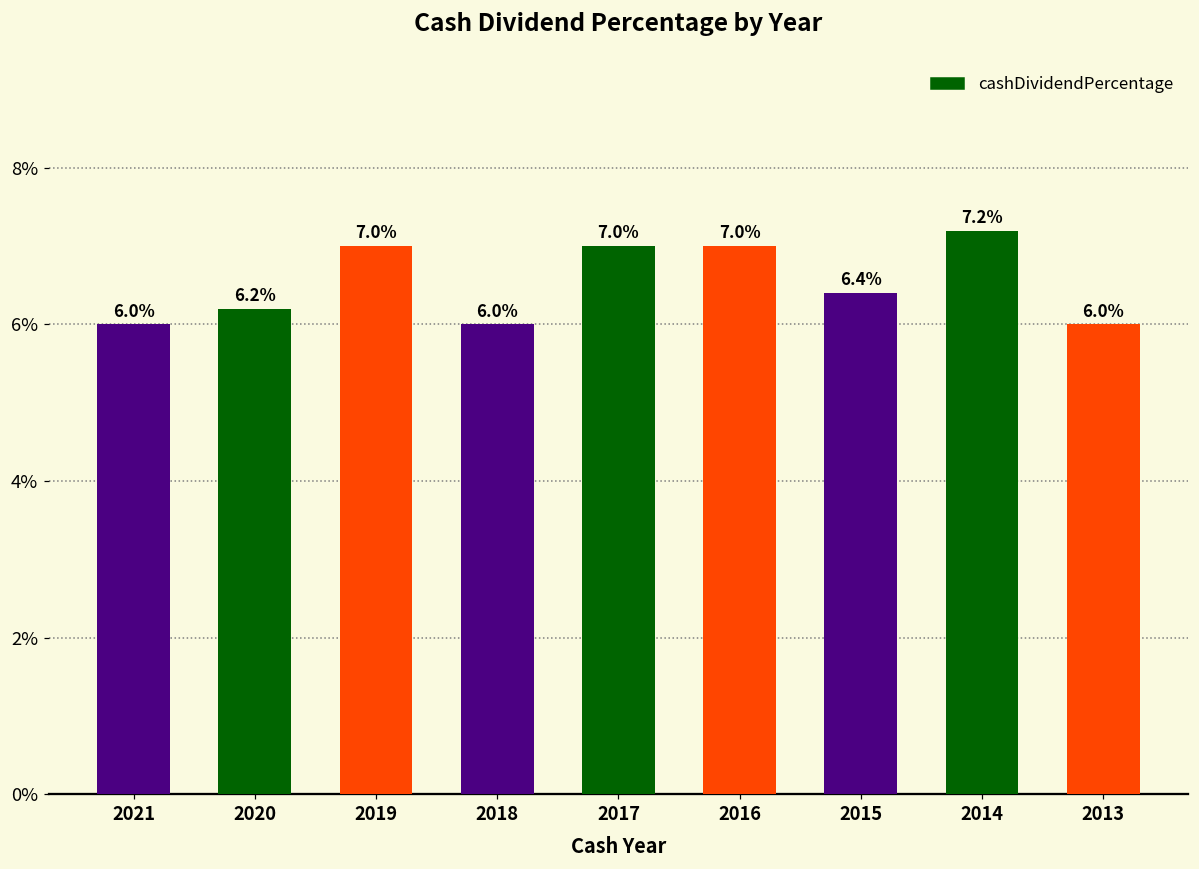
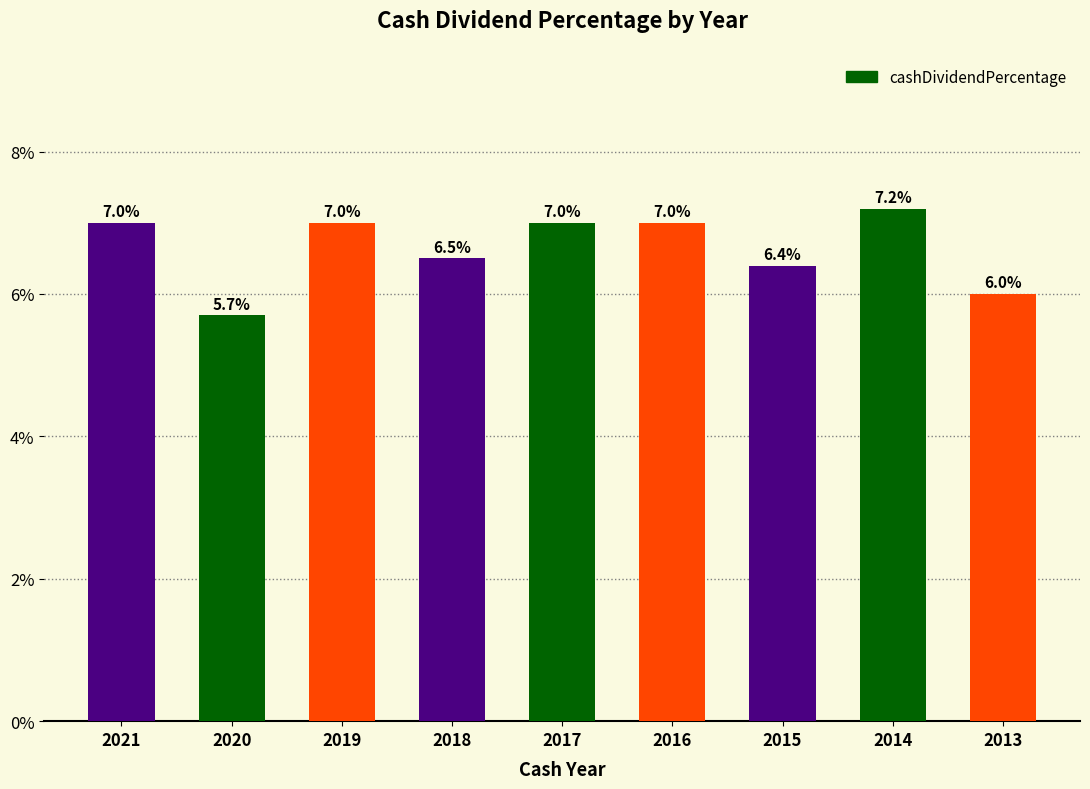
  {
-   "2021": "6.0%",
-   "2020": "6.2%",
+   "2021": "7.0%",
+   "2020": "5.7%",
    "2019": "7.0%",
-   "2018": "6.0%",
+   "2018": "6.5%",
    "2017": "7.0%",
    "2016": "7.0%",
    "2015": "6.4%",
    "2014": "7.2%",
    "2013": "6.0%"
  }
